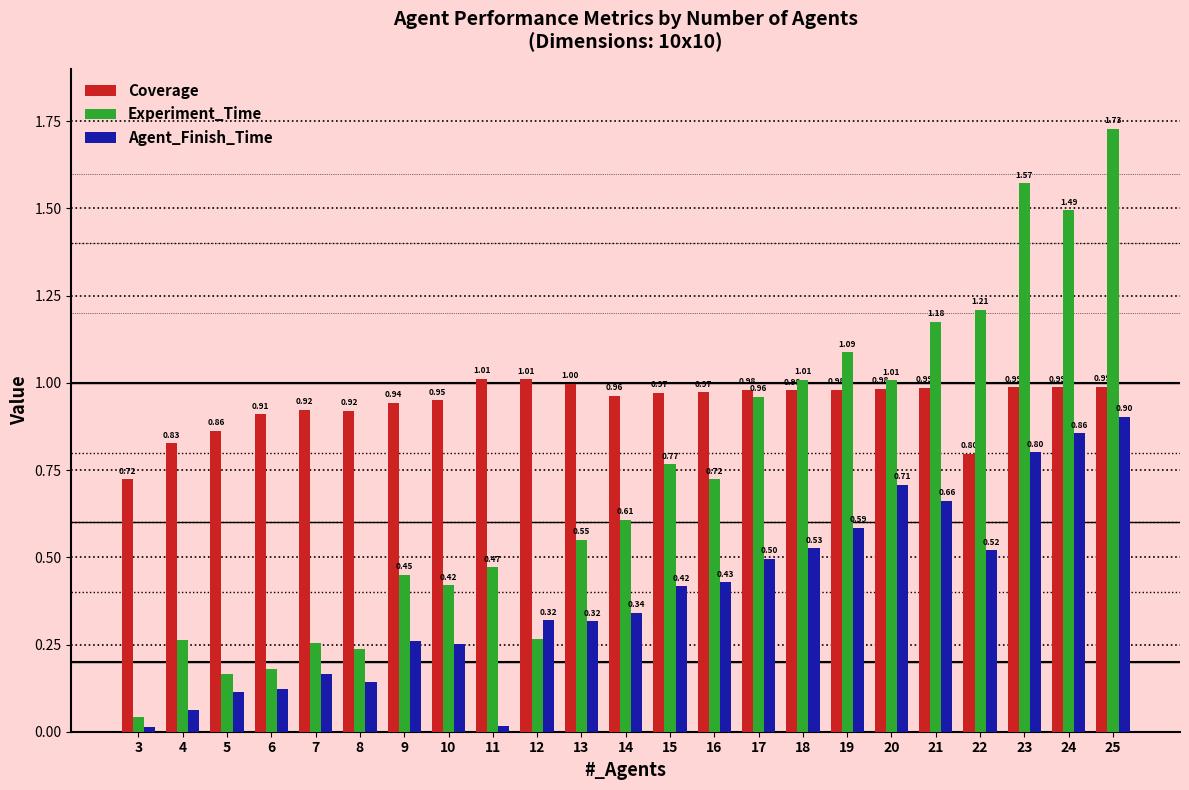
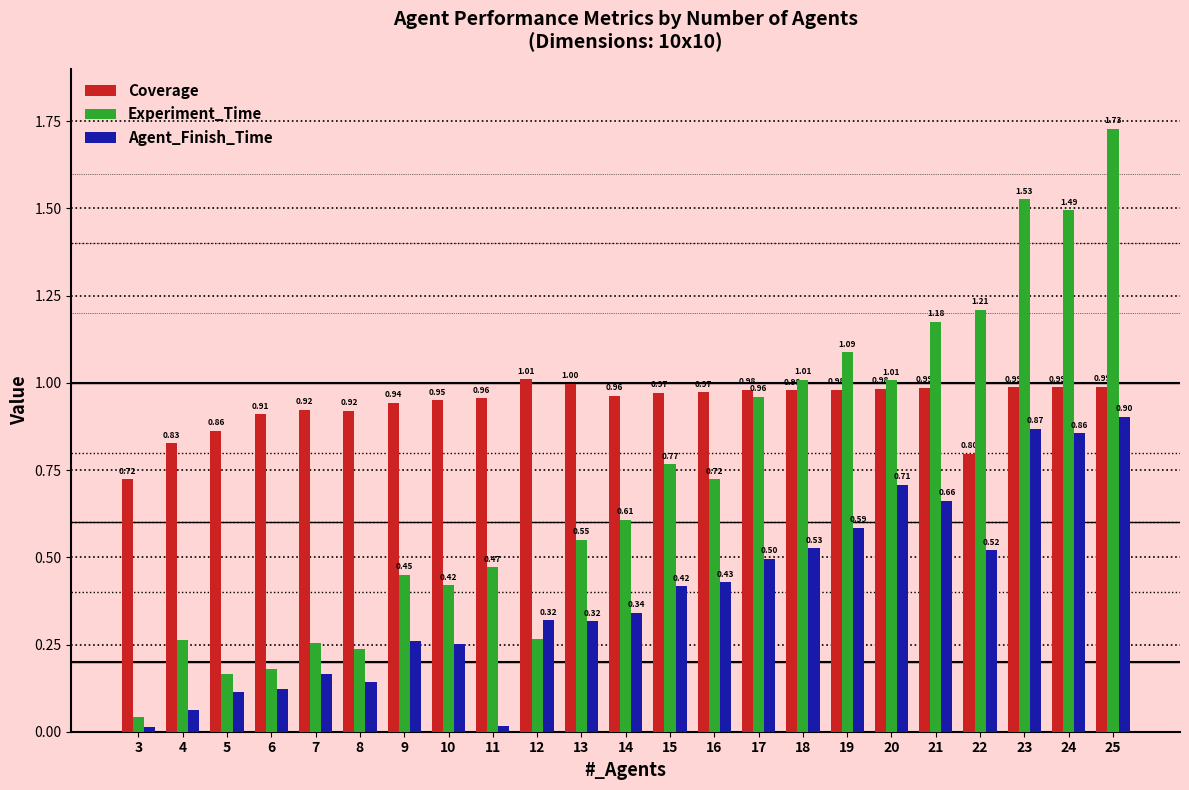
  {
    "Coverage": {
      "3": 0.72,
      "4": 0.83,
      "5": 0.86,
      "6": 0.91,
      "7": 0.92,
      "8": 0.92,
      "9": 0.94,
      "10": 0.95,
-     "11": 1.01,
+     "11": 0.96,
      "12": 1.01,
      "13": 1.00,
      "14": 0.96,
      "15": 0.97,
      "16": 0.97,
      "17": 0.98,
      "18": 0.98,
      "19": 0.98,
      "20": 0.98,
      "21": 0.99,
      "22": 0.80,
      "23": 0.99,
      "24": 0.99,
      "25": 0.99
    },
    "Experiment_Time": {
      "9": 0.45,
      "10": 0.42,
      "11": 0.47,
      "13": 0.55,
      "14": 0.61,
      "15": 0.77,
      "16": 0.72,
      "17": 0.96,
      "18": 1.01,
      "19": 1.09,
      "20": 1.01,
      "21": 1.18,
      "22": 1.21,
-     "23": 1.57,
+     "23": 1.53,
      "24": 1.49,
      "25": 1.73
    },
    "Agent_Finish_Time": {
      "12": 0.32,
      "13": 0.32,
      "14": 0.34,
      "15": 0.42,
      "16": 0.43,
      "17": 0.50,
      "18": 0.53,
      "19": 0.59,
      "20": 0.71,
      "21": 0.66,
      "22": 0.52,
-     "23": 0.80,
+     "23": 0.87,
      "24": 0.86,
      "25": 0.90
    }
  }
